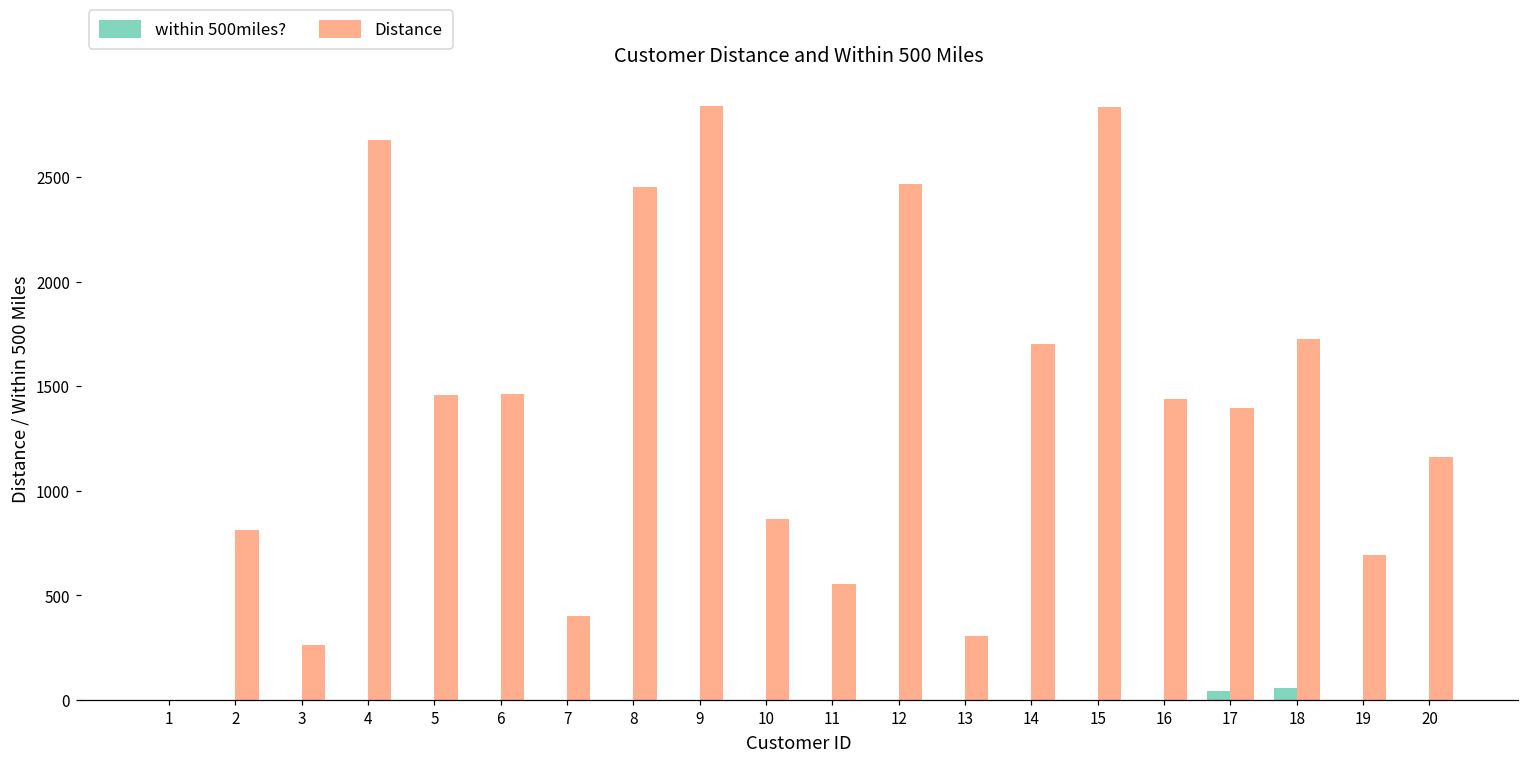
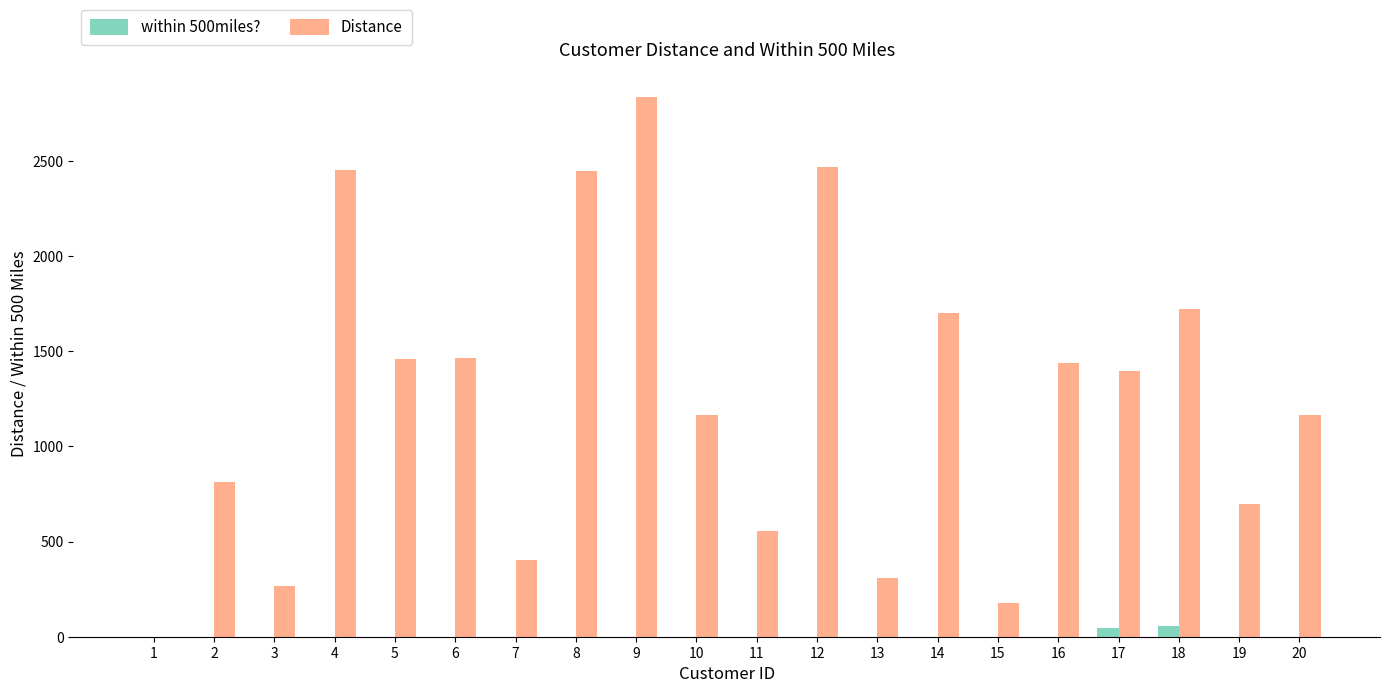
  {
    "within 500miles?": {
      "2": 0,
      "4": 0,
      "5": 0,
      "6": 0,
      "8": 0,
      "9": 0,
      "10": 0,
      "11": 0,
      "12": 0,
      "14": 0,
      "15": 0,
      "16": 0,
      "17": 40,
      "18": 60,
      "19": 0,
      "20": 0
    },
    "Distance": {
      "1": 0,
      "2": 810,
      "3": 260,
-     "4": 2680,
+     "4": 2450,
      "5": 1460,
      "6": 1460,
      "7": 400,
      "8": 2450,
      "9": 2840,
-     "10": 860,
+     "10": 1170,
      "11": 560,
      "12": 2470,
      "13": 310,
      "14": 1700,
-     "15": 2830,
+     "15": 180,
      "16": 1440,
      "17": 1400,
      "18": 1720,
      "19": 700,
      "20": 1160
    }
  }
